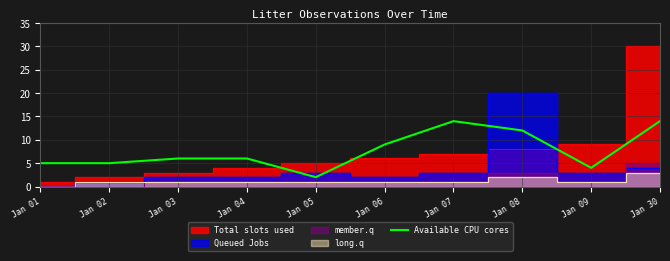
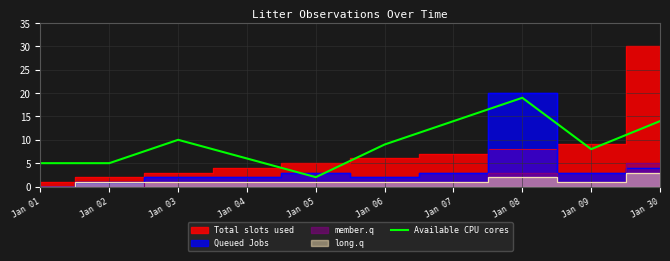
  {
    "Available CPU cores": {
      "Jan 01": 5,
      "Jan 02": 5,
-     "Jan 03": 6,
+     "Jan 03": 10,
      "Jan 04": 6,
      "Jan 05": 2,
      "Jan 06": 9,
      "Jan 07": 14,
-     "Jan 08": 12,
-     "Jan 09": 4,
+     "Jan 08": 19,
+     "Jan 09": 8,
      "Jan 30": 14
    }
  }
